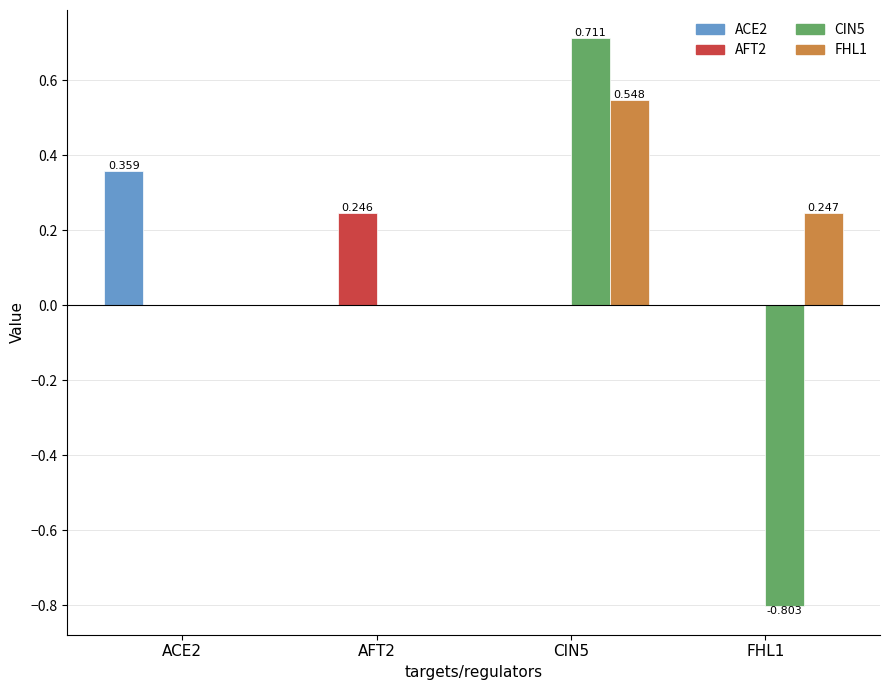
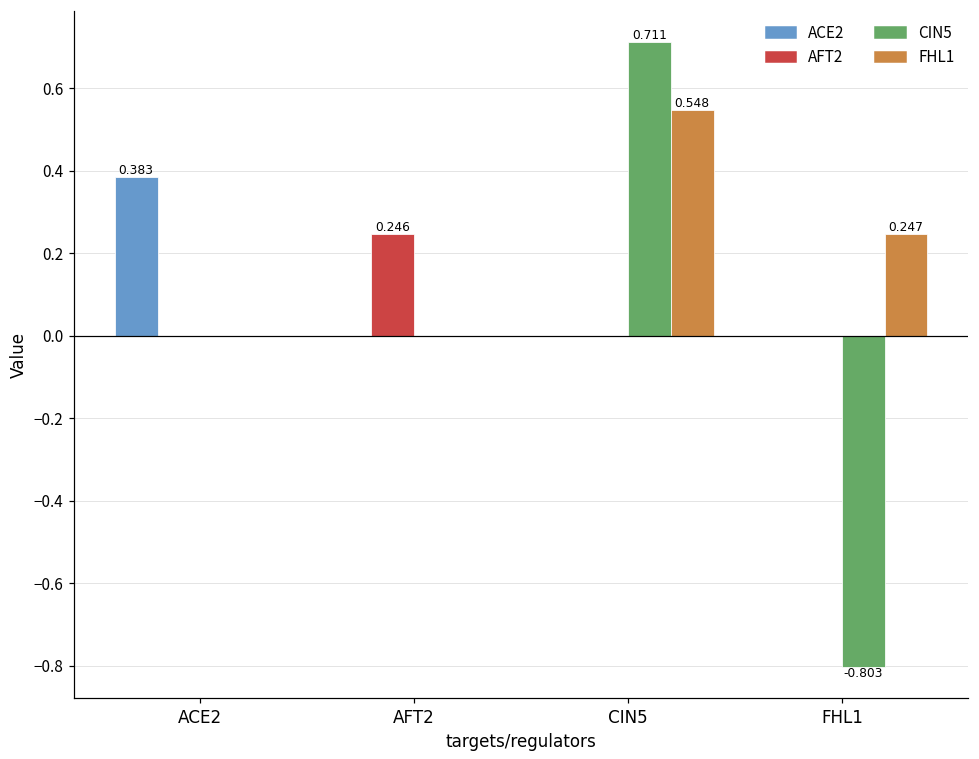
  {
    "ACE2": {
-     "ACE2": 0.359
+     "ACE2": 0.383
    },
    "AFT2": {
      "AFT2": 0.246
    },
    "CIN5": {
      "CIN5": 0.711,
      "FHL1": -0.803
    },
    "FHL1": {
      "CIN5": 0.548,
      "FHL1": 0.247
    }
  }
